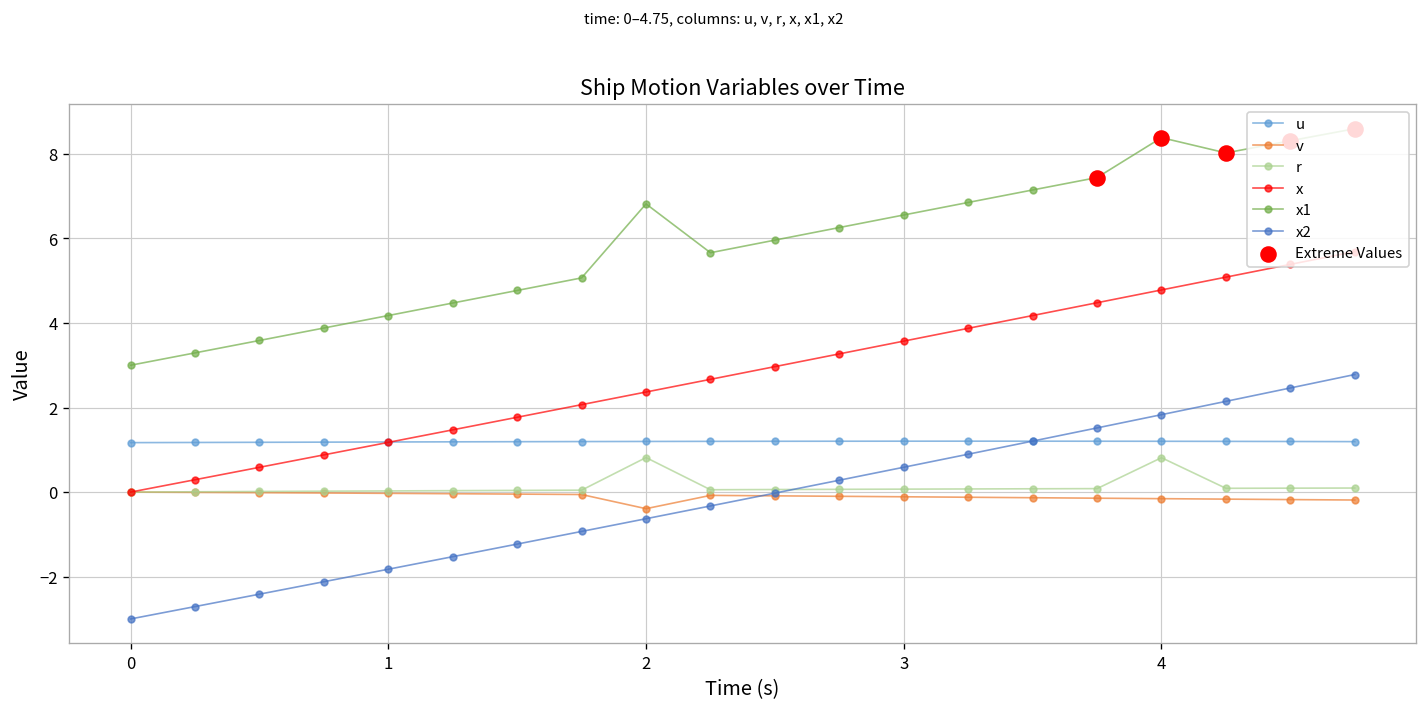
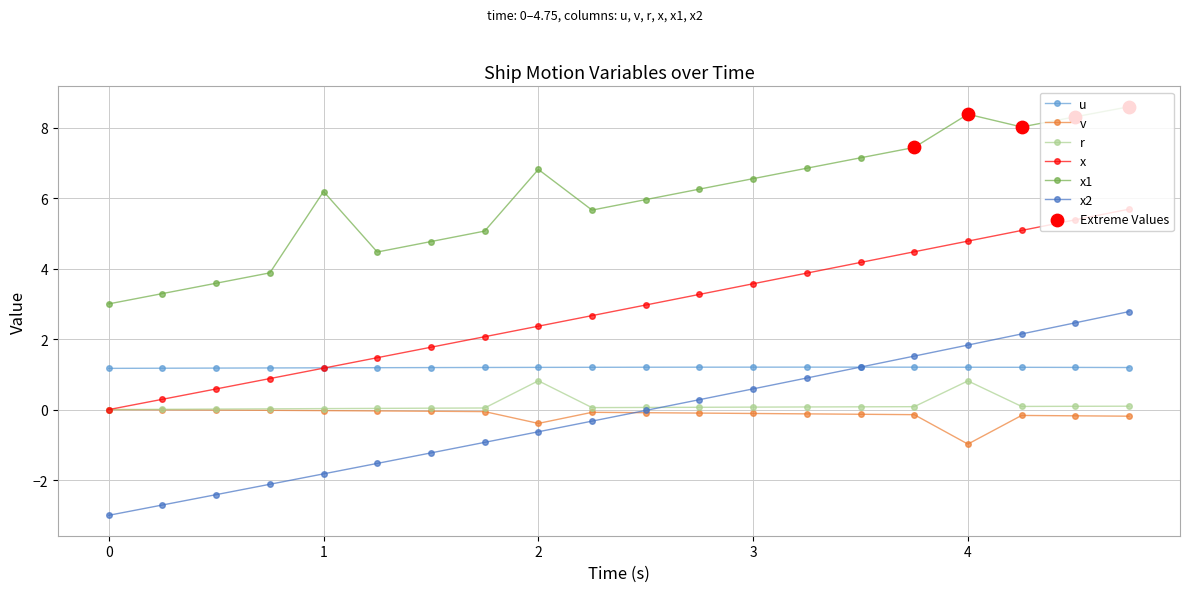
  {
    "v": {
      "2": -0.4,
      "3": -0.1,
-     "4": -0.2
+     "4": -1.0
    },
    "r": {
      "2": 0.8,
      "3": 0.1,
      "4": 0.8
    },
    "x1": {
      "0": 3.0,
-     "1": 4.2,
+     "1": 6.2,
      "2": 6.8,
      "3": 6.6
    }
  }
